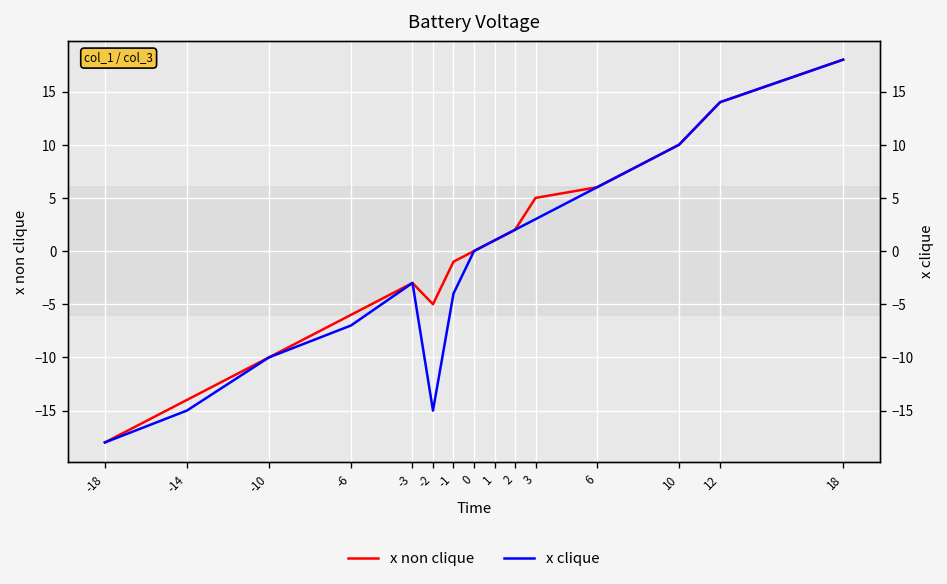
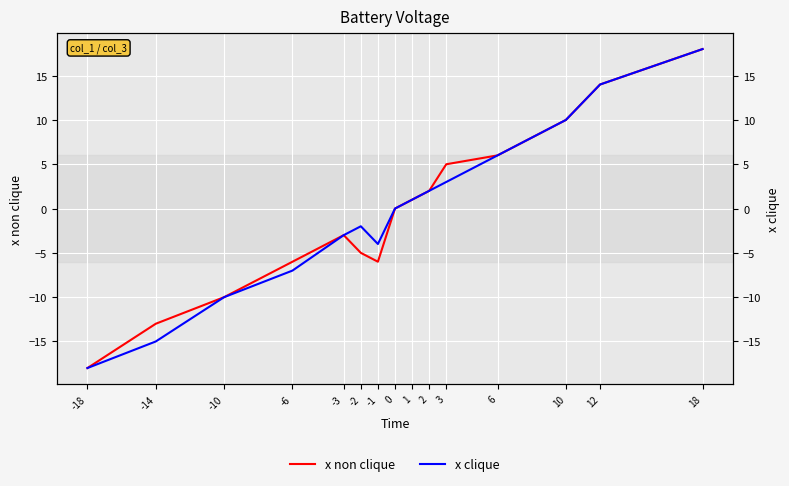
  {
    "x non clique": {
      "-18": -18,
-     "-14": -14,
+     "-14": -13,
      "-10": -10,
      "-6": -6,
      "-3": -3,
      "-2": -5,
-     "-1": -1,
+     "-1": -6,
      "0": 0,
      "1": 1,
      "2": 2,
      "3": 5,
      "6": 6,
      "10": 10,
      "12": 14,
      "18": 18
    },
    "x clique": {
      "-18": -18,
      "-14": -15,
      "-10": -10,
      "-6": -7,
      "-3": -3,
-     "-2": -15,
+     "-2": -2,
      "-1": -4,
      "0": 0,
      "1": 1,
      "2": 2,
      "3": 3,
      "6": 6,
      "10": 10,
      "12": 14,
      "18": 18
    }
  }
